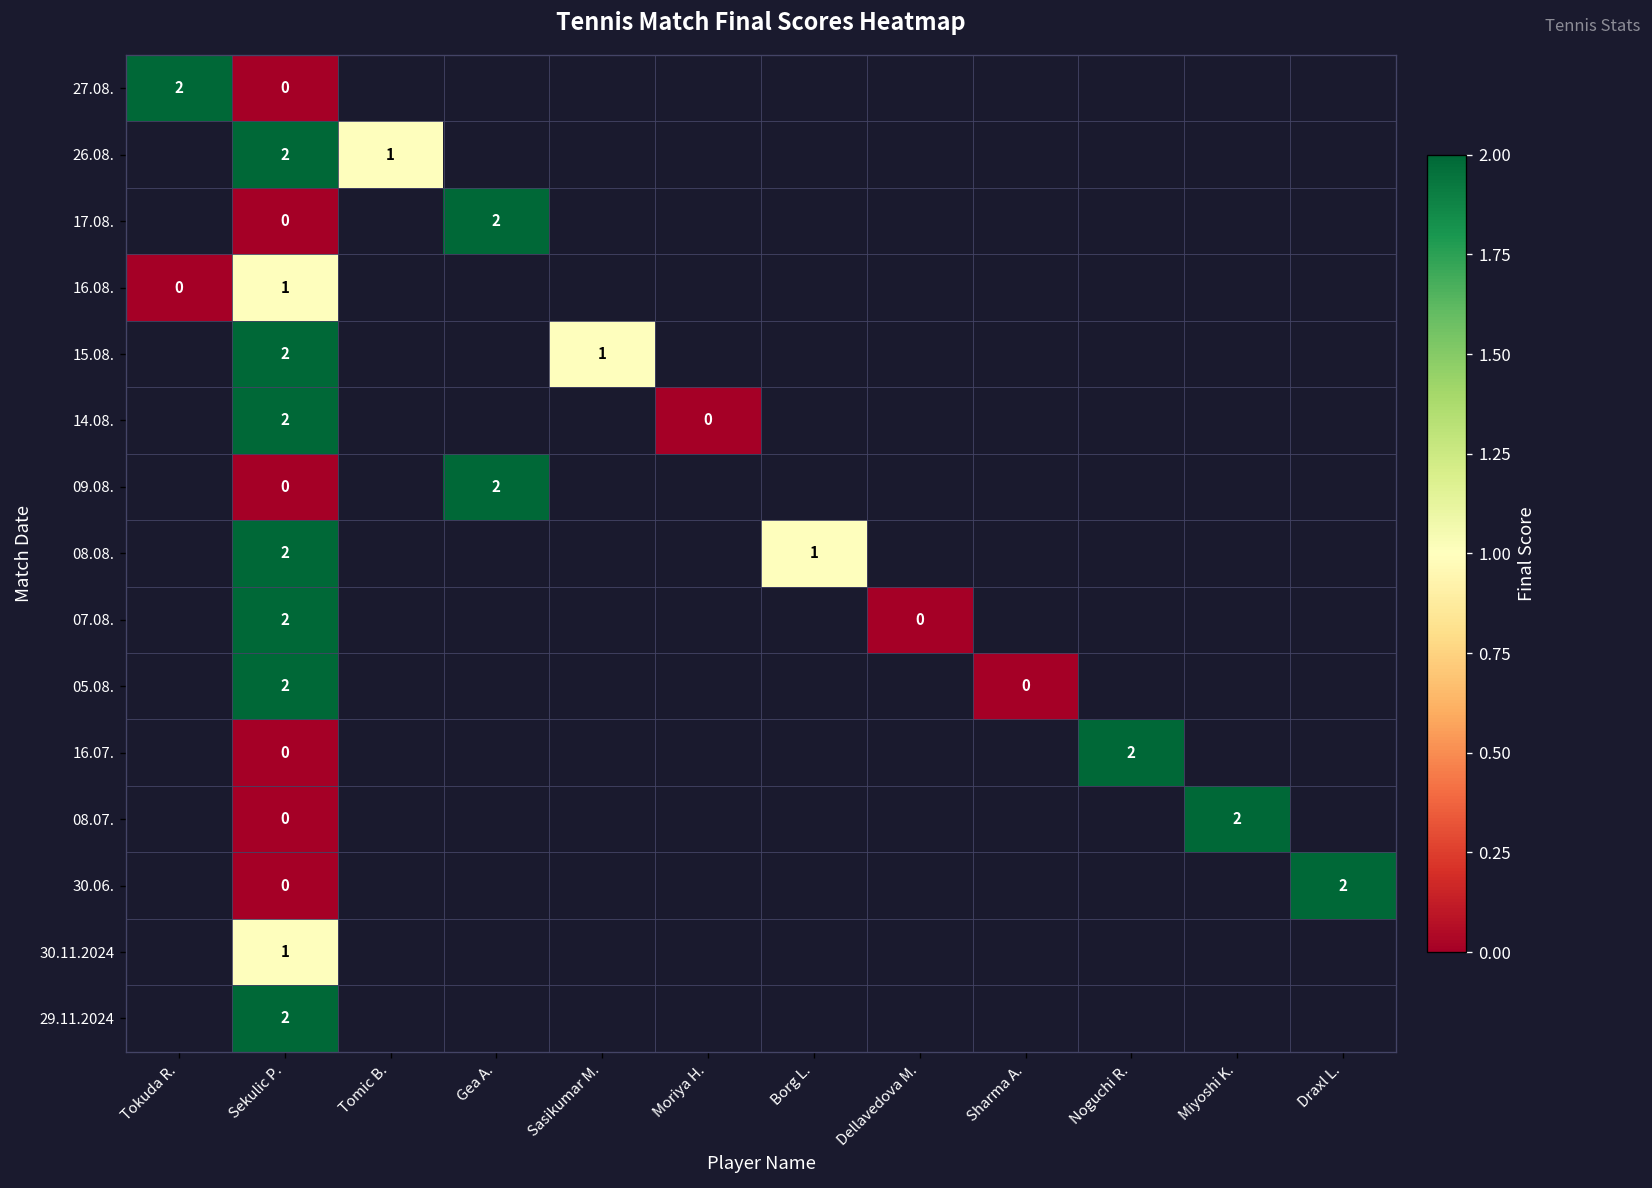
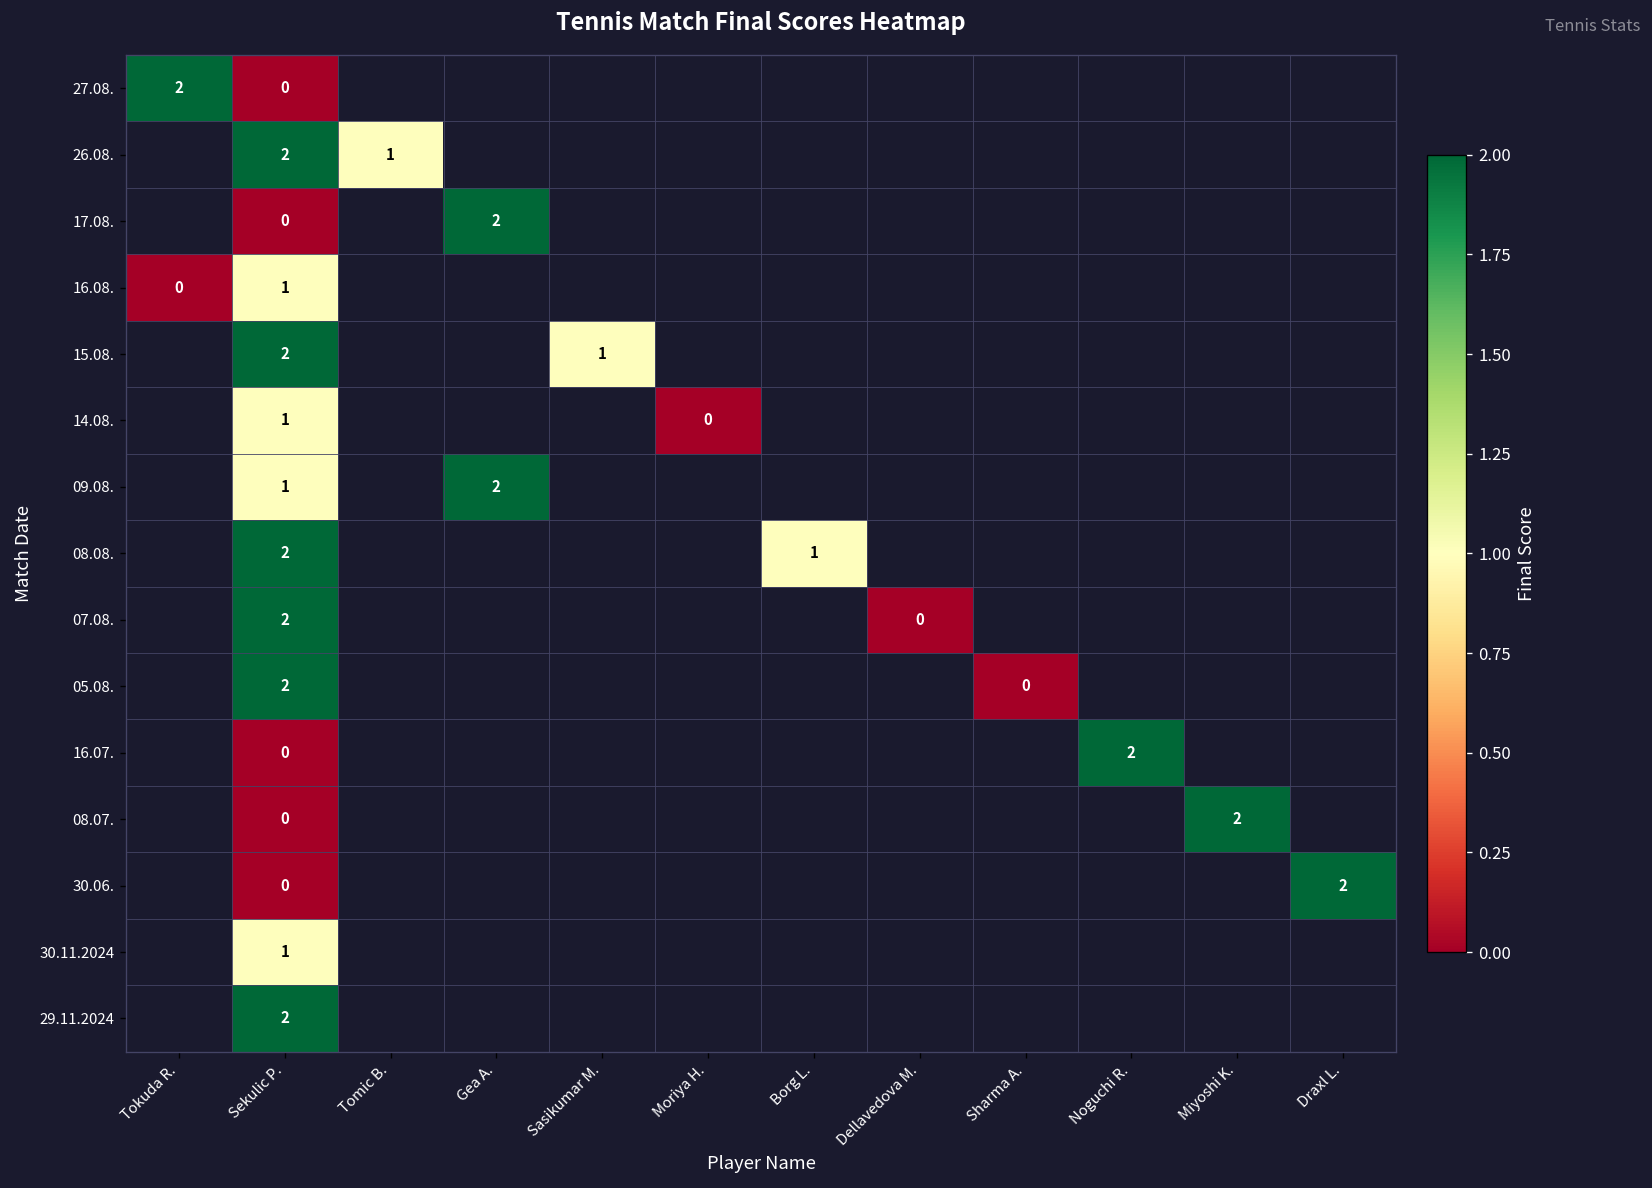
  {
    "27.08.": {
      "Tokuda R.": 2,
      "Sekulic P.": 0
    },
    "26.08.": {
      "Sekulic P.": 2,
      "Tomic B.": 1
    },
    "17.08.": {
      "Sekulic P.": 0,
      "Gea A.": 2
    },
    "16.08.": {
      "Tokuda R.": 0,
      "Sekulic P.": 1
    },
    "15.08.": {
      "Sekulic P.": 2,
      "Sasikumar M.": 1
    },
    "14.08.": {
-     "Sekulic P.": 2,
+     "Sekulic P.": 1,
      "Moriya H.": 0
    },
    "09.08.": {
-     "Sekulic P.": 0,
+     "Sekulic P.": 1,
      "Gea A.": 2
    },
    "08.08.": {
      "Sekulic P.": 2,
      "Borg L.": 1
    },
    "07.08.": {
      "Sekulic P.": 2,
      "Dellavedova M.": 0
    },
    "05.08.": {
      "Sekulic P.": 2,
      "Sharma A.": 0
    },
    "16.07.": {
      "Sekulic P.": 0,
      "Noguchi R.": 2
    },
    "08.07.": {
      "Sekulic P.": 0,
      "Miyoshi K.": 2
    },
    "30.06.": {
      "Sekulic P.": 0,
      "Draxl L.": 2
    },
    "30.11.2024": {
      "Sekulic P.": 1
    },
    "29.11.2024": {
      "Sekulic P.": 2
    }
  }
